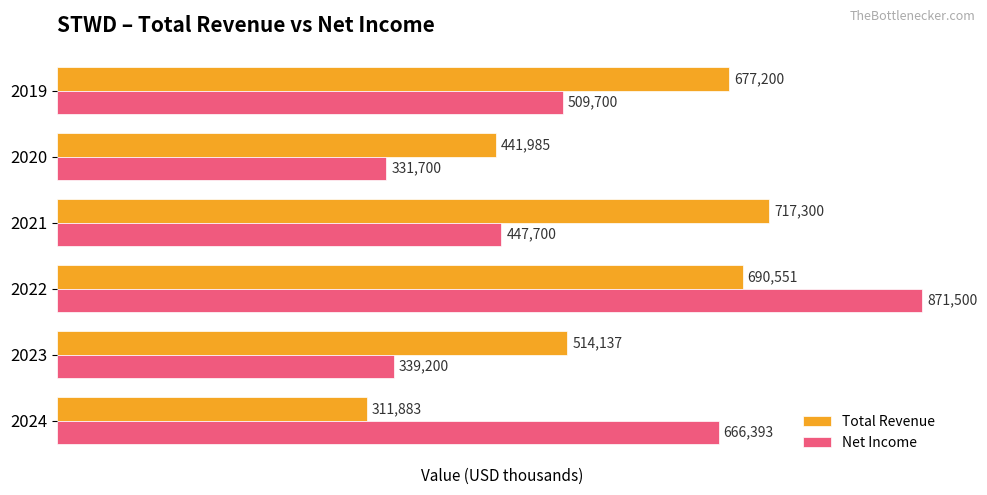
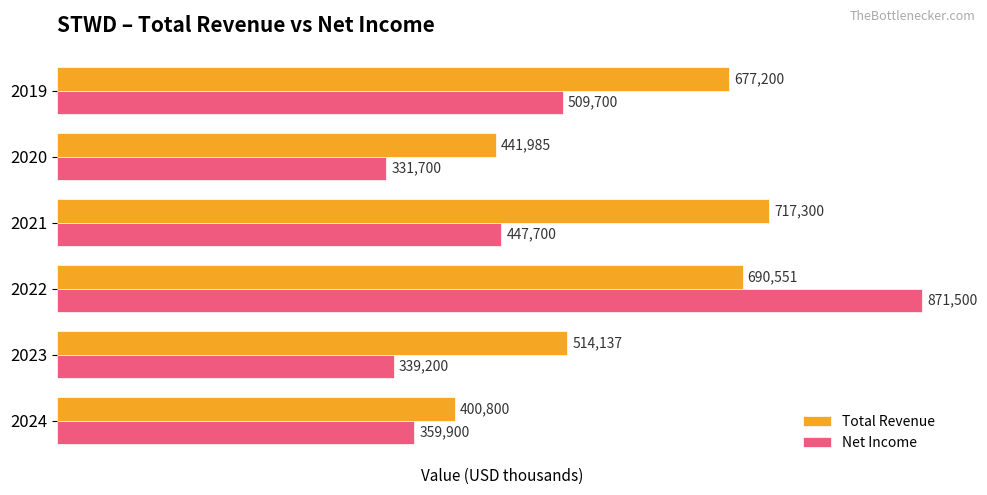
  {
    "Total Revenue": {
      "2019": "677,200",
      "2020": "441,985",
      "2021": "717,300",
      "2022": "690,551",
      "2023": "514,137",
-     "2024": "311,883"
+     "2024": "400,800"
    },
    "Net Income": {
      "2019": "509,700",
      "2020": "331,700",
      "2021": "447,700",
      "2022": "871,500",
      "2023": "339,200",
-     "2024": "666,393"
+     "2024": "359,900"
    }
  }
